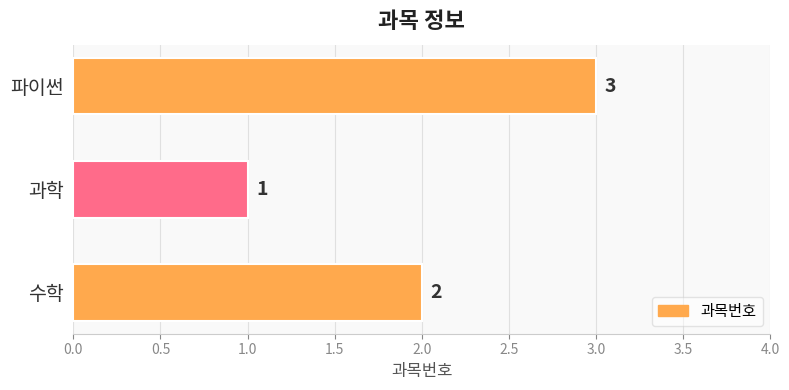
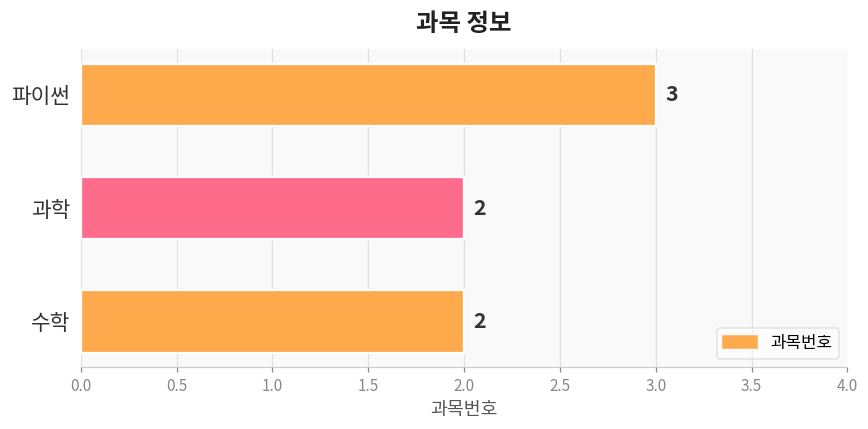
  {
    "파이썬": 3,
-   "과학": 1,
+   "과학": 2,
    "수학": 2
  }
